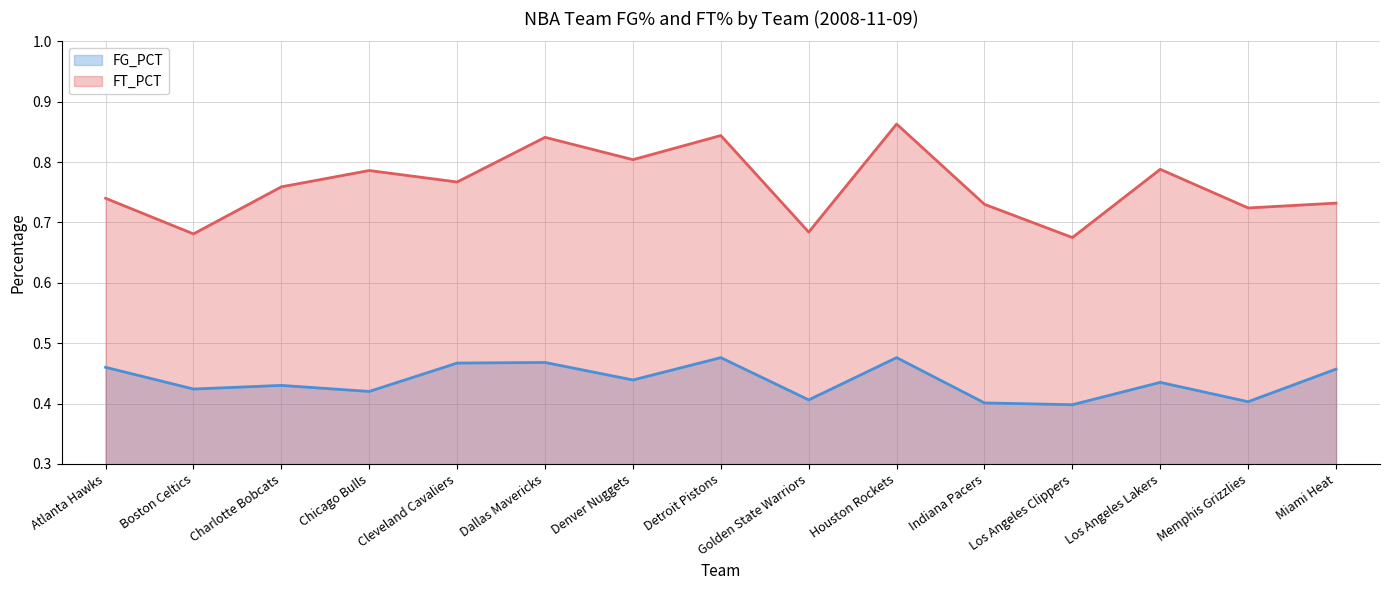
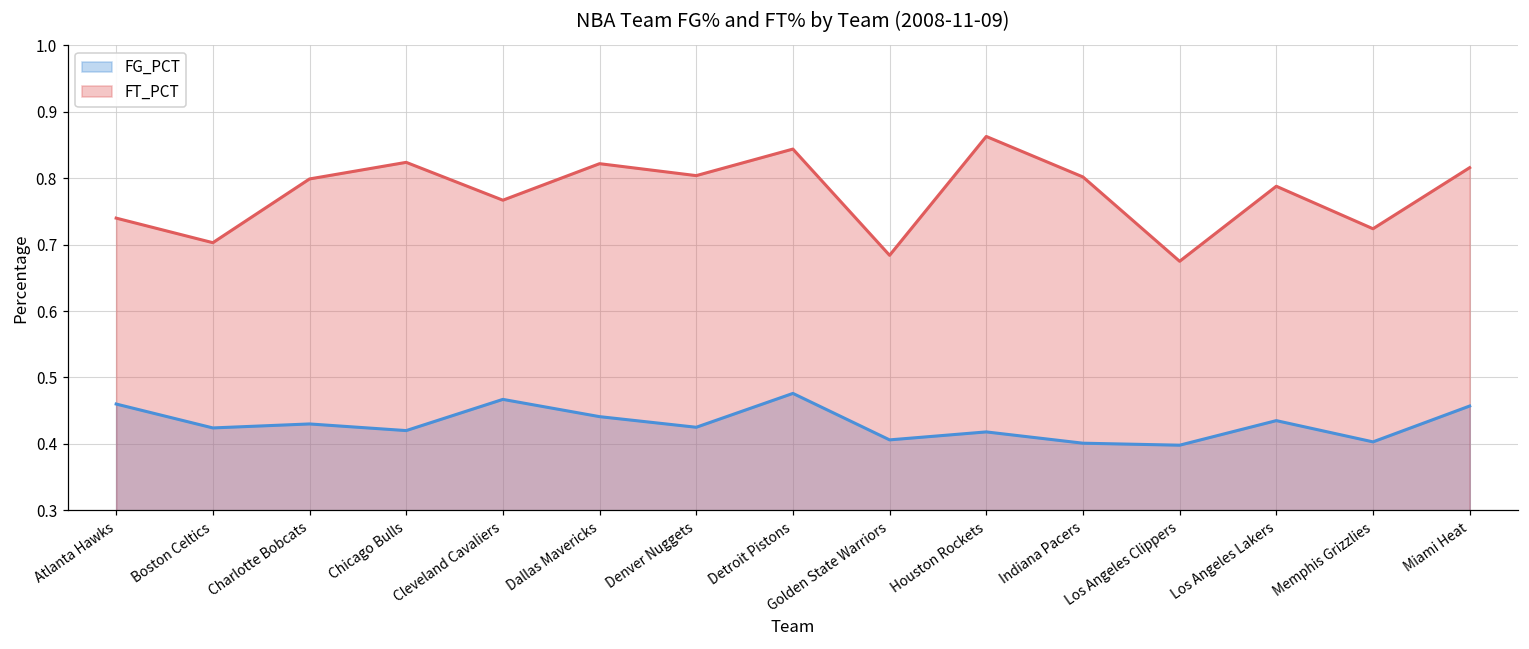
  {
    "FG_PCT": {
      "Atlanta Hawks": 0.46,
      "Boston Celtics": 0.42,
      "Charlotte Bobcats": 0.43,
      "Chicago Bulls": 0.42,
      "Cleveland Cavaliers": 0.47,
-     "Dallas Mavericks": 0.47,
-     "Denver Nuggets": 0.44,
+     "Dallas Mavericks": 0.44,
+     "Denver Nuggets": 0.43,
      "Detroit Pistons": 0.48,
      "Golden State Warriors": 0.41,
-     "Houston Rockets": 0.48,
+     "Houston Rockets": 0.42,
      "Indiana Pacers": 0.40,
      "Los Angeles Clippers": 0.40,
      "Los Angeles Lakers": 0.44,
      "Memphis Grizzlies": 0.40,
      "Miami Heat": 0.46
    },
    "FT_PCT": {
      "Atlanta Hawks": 0.74,
-     "Boston Celtics": 0.68,
-     "Charlotte Bobcats": 0.76,
-     "Chicago Bulls": 0.79,
+     "Boston Celtics": 0.70,
+     "Charlotte Bobcats": 0.80,
+     "Chicago Bulls": 0.82,
      "Cleveland Cavaliers": 0.77,
-     "Dallas Mavericks": 0.84,
+     "Dallas Mavericks": 0.82,
      "Denver Nuggets": 0.80,
      "Detroit Pistons": 0.84,
      "Golden State Warriors": 0.68,
      "Houston Rockets": 0.86,
-     "Indiana Pacers": 0.73,
+     "Indiana Pacers": 0.80,
      "Los Angeles Clippers": 0.68,
      "Los Angeles Lakers": 0.79,
      "Memphis Grizzlies": 0.72,
-     "Miami Heat": 0.73
+     "Miami Heat": 0.82
    }
  }
